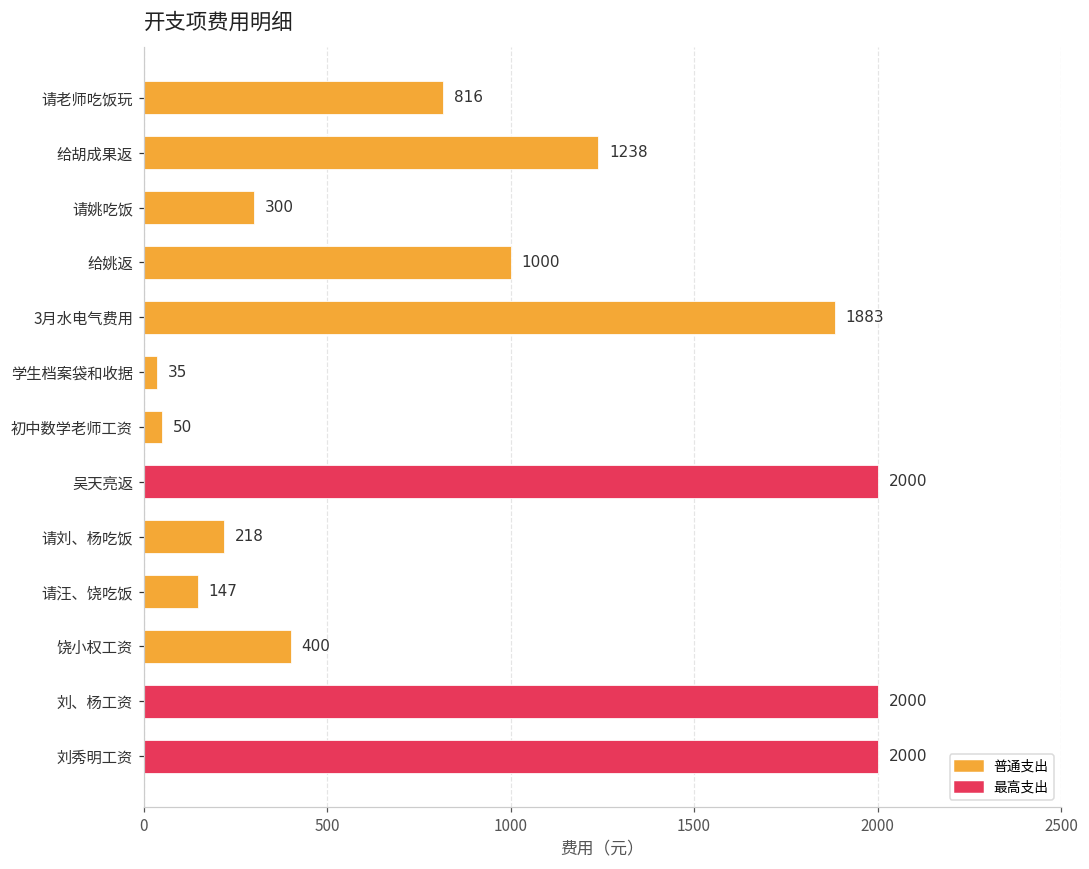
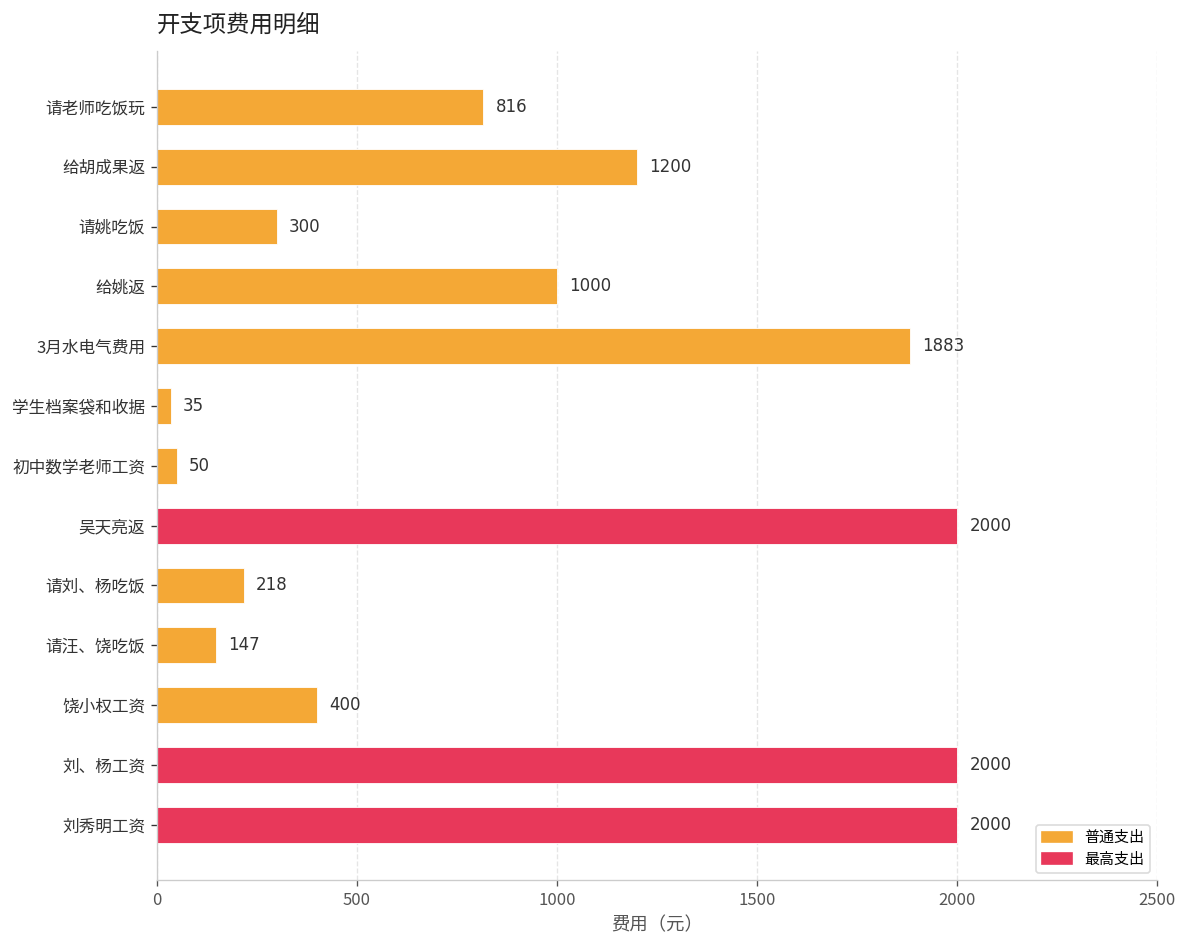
  {
    "请老师吃饭玩": 816,
-   "给胡成果返": 1238,
+   "给胡成果返": 1200,
    "请姚吃饭": 300,
    "给姚返": 1000,
    "3月水电气费用": 1883,
    "学生档案袋和收据": 35,
    "初中数学老师工资": 50,
    "吴天亮返": 2000,
    "请刘、杨吃饭": 218,
    "请汪、饶吃饭": 147,
    "饶小权工资": 400,
    "刘、杨工资": 2000,
    "刘秀明工资": 2000
  }
